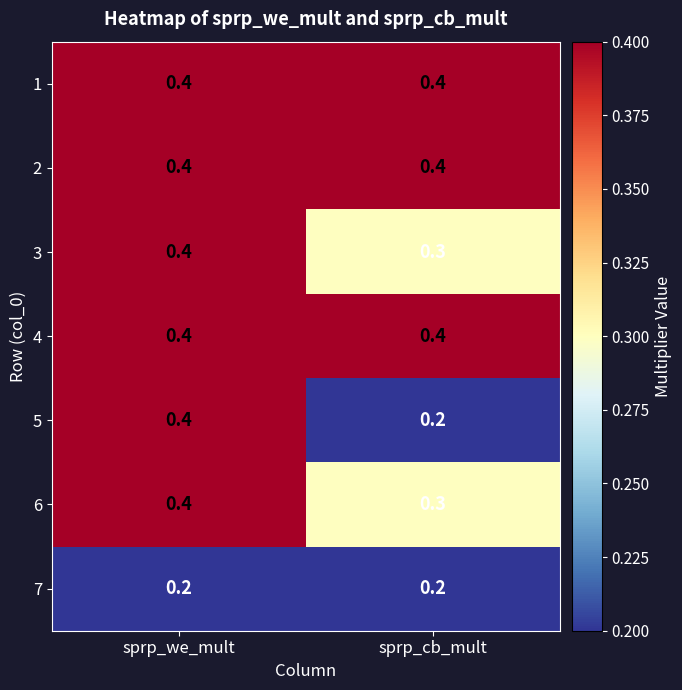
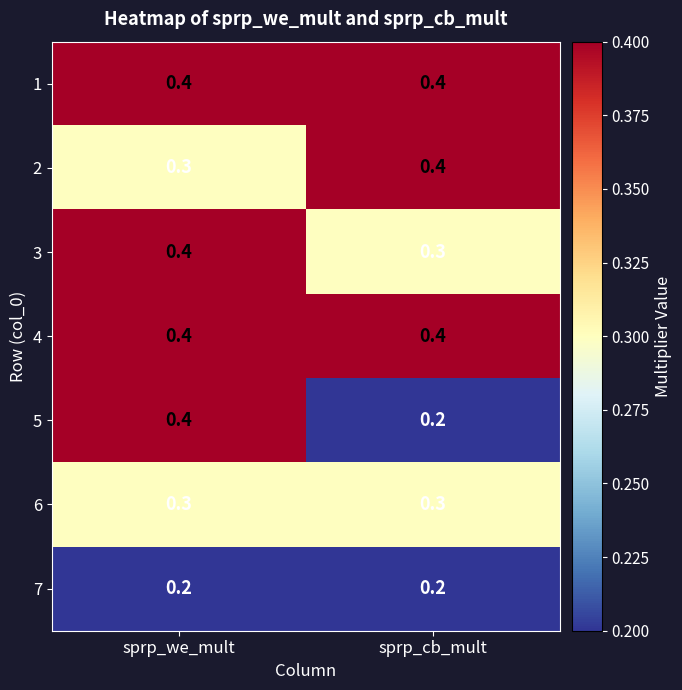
  {
    "1": {
      "sprp_we_mult": 0.4,
      "sprp_cb_mult": 0.4
    },
    "2": {
-     "sprp_we_mult": 0.4,
+     "sprp_we_mult": 0.3,
      "sprp_cb_mult": 0.4
    },
    "3": {
      "sprp_we_mult": 0.4,
      "sprp_cb_mult": 0.3
    },
    "4": {
      "sprp_we_mult": 0.4,
      "sprp_cb_mult": 0.4
    },
    "5": {
      "sprp_we_mult": 0.4,
      "sprp_cb_mult": 0.2
    },
    "6": {
-     "sprp_we_mult": 0.4,
+     "sprp_we_mult": 0.3,
      "sprp_cb_mult": 0.3
    },
    "7": {
      "sprp_we_mult": 0.2,
      "sprp_cb_mult": 0.2
    }
  }
